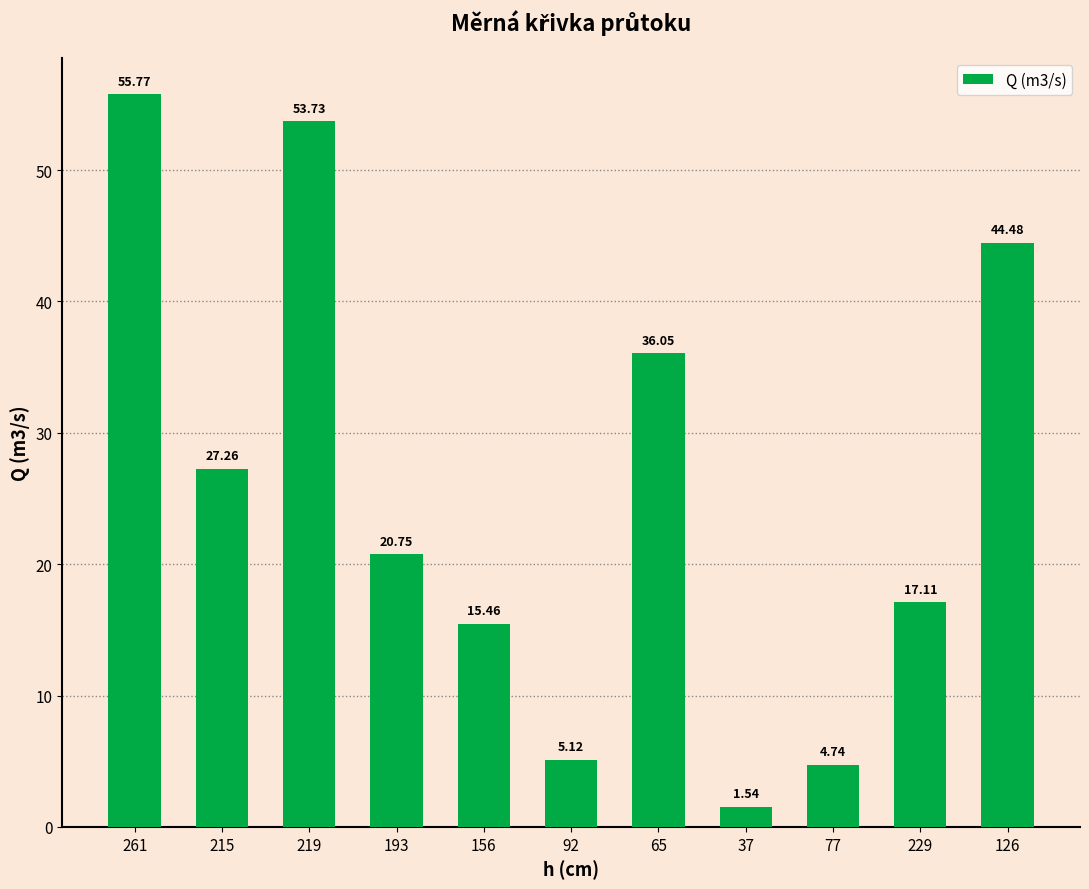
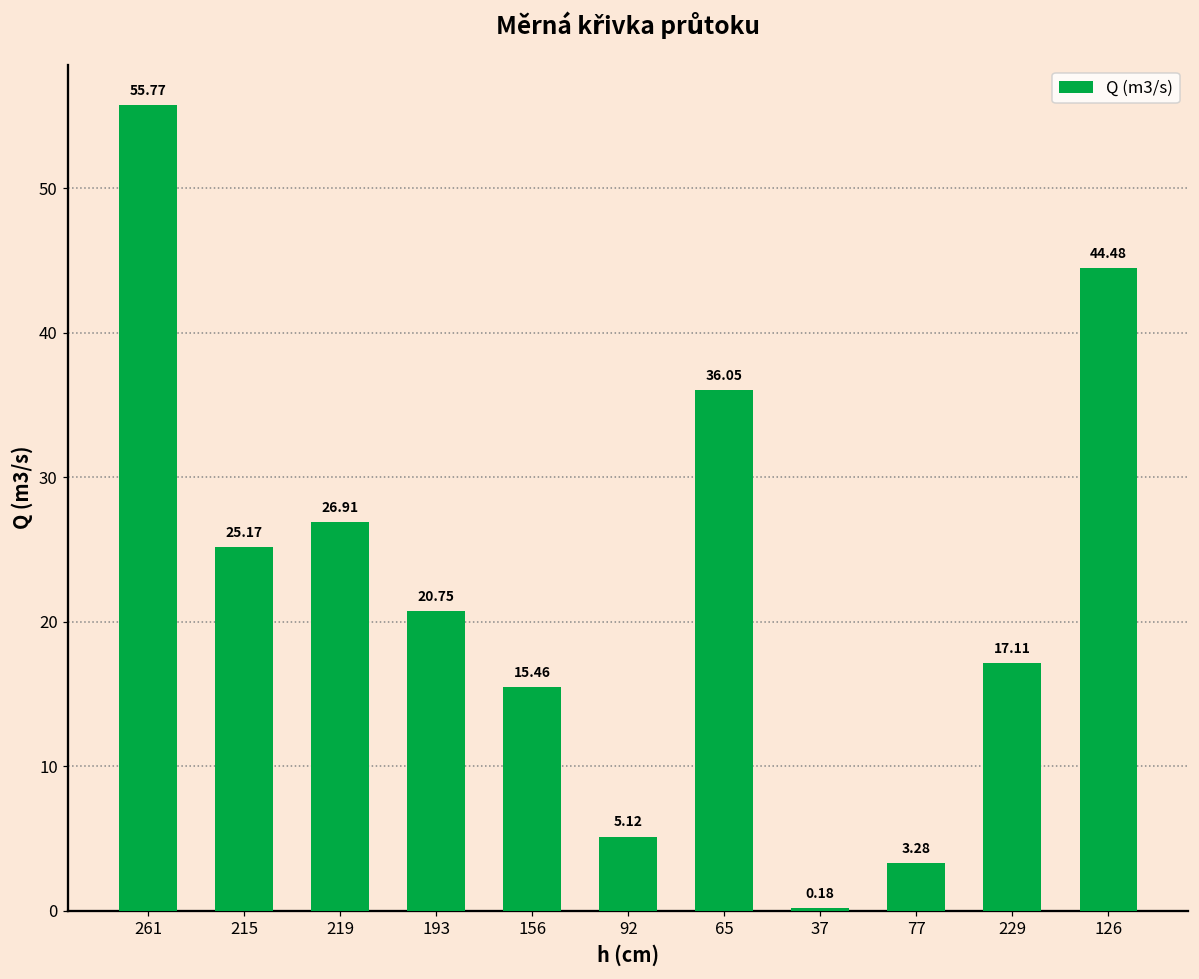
  {
    "261": 55.77,
-   "215": 27.26,
-   "219": 53.73,
+   "215": 25.17,
+   "219": 26.91,
    "193": 20.75,
    "156": 15.46,
    "92": 5.12,
    "65": 36.05,
-   "37": 1.54,
-   "77": 4.74,
+   "37": 0.18,
+   "77": 3.28,
    "229": 17.11,
    "126": 44.48
  }
